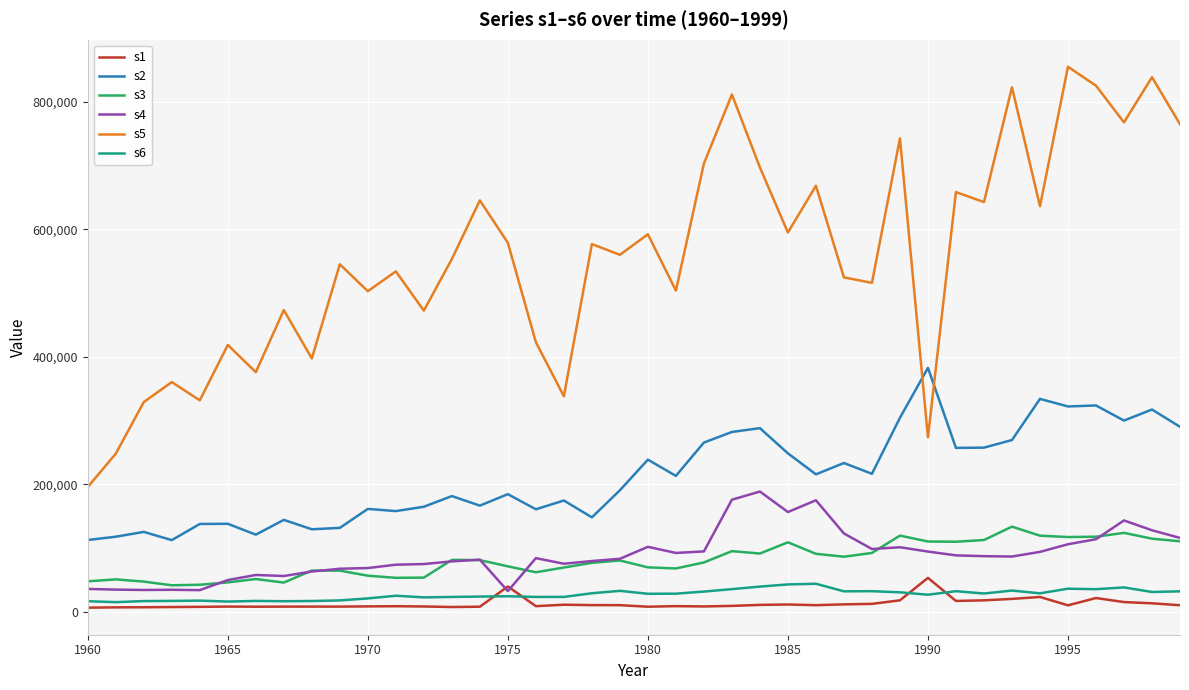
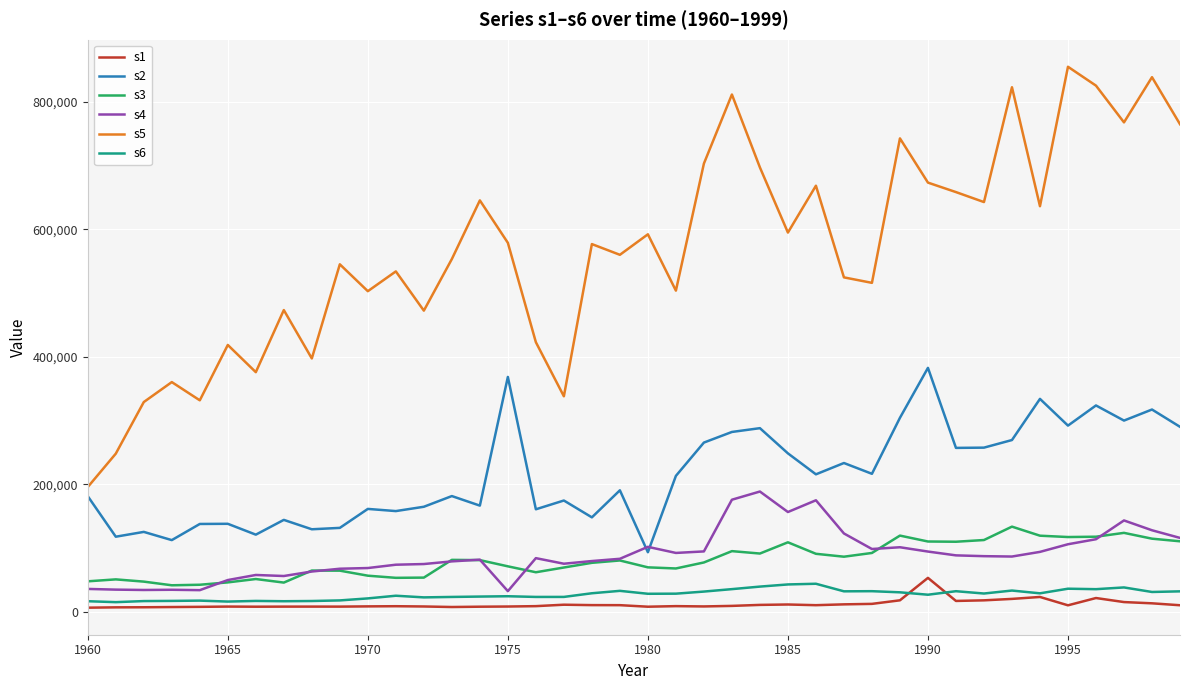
  {
    "s1": {
      "1960": "10,000",
      "1965": "10,000",
      "1970": "10,000",
-     "1975": "40,000",
+     "1975": "10,000",
      "1980": "10,000",
      "1985": "10,000",
      "1990": "50,000",
      "1995": "10,000"
    },
    "s2": {
-     "1960": "110,000",
+     "1960": "180,000",
      "1965": "140,000",
      "1970": "160,000",
-     "1975": "180,000",
-     "1980": "240,000",
+     "1975": "370,000",
+     "1980": "90,000",
      "1985": "250,000",
      "1990": "380,000",
-     "1995": "320,000"
+     "1995": "290,000"
    },
    "s4": {
      "1960": "40,000",
      "1970": "70,000",
      "1975": "30,000",
      "1980": "100,000",
      "1985": "160,000",
      "1990": "90,000",
      "1995": "110,000"
    },
    "s5": {
      "1960": "200,000",
      "1965": "420,000",
      "1970": "500,000",
      "1975": "580,000",
      "1980": "590,000",
      "1985": "590,000",
-     "1990": "270,000",
+     "1990": "670,000",
      "1995": "850,000"
    }
  }
